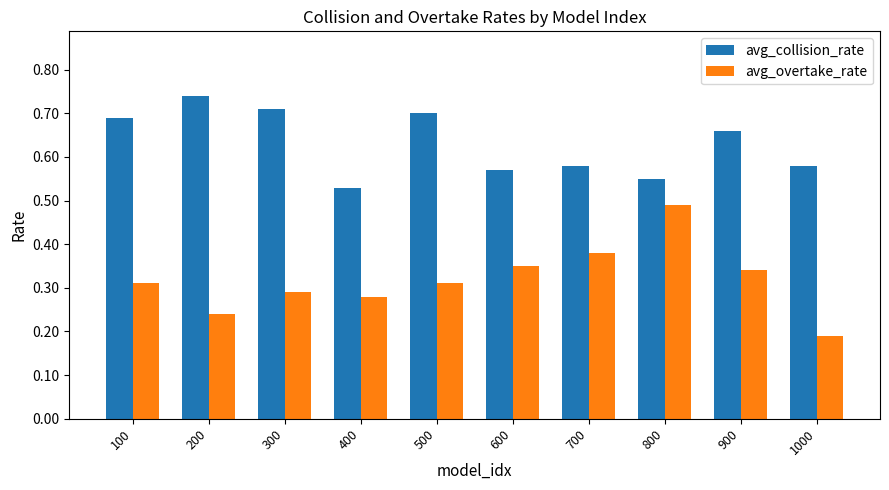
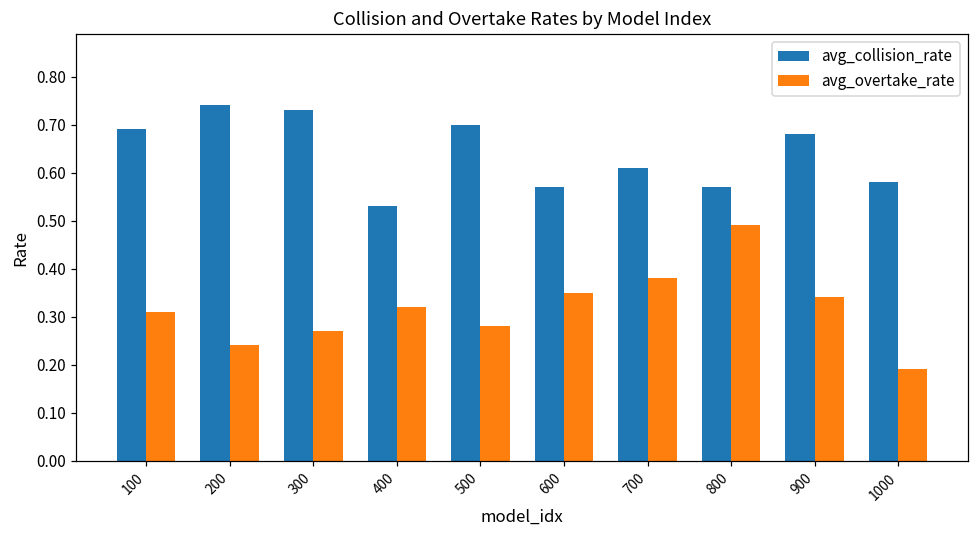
  {
    "avg_collision_rate": {
      "100": 0.69,
      "200": 0.74,
-     "300": 0.71,
+     "300": 0.73,
      "400": 0.53,
      "500": 0.70,
      "600": 0.57,
-     "700": 0.58,
-     "800": 0.55,
-     "900": 0.66,
+     "700": 0.61,
+     "800": 0.57,
+     "900": 0.68,
      "1000": 0.58
    },
    "avg_overtake_rate": {
      "100": 0.31,
      "200": 0.24,
-     "300": 0.29,
-     "400": 0.28,
-     "500": 0.31,
+     "300": 0.27,
+     "400": 0.32,
+     "500": 0.28,
      "600": 0.35,
      "700": 0.38,
      "800": 0.49,
      "900": 0.34,
      "1000": 0.19
    }
  }
